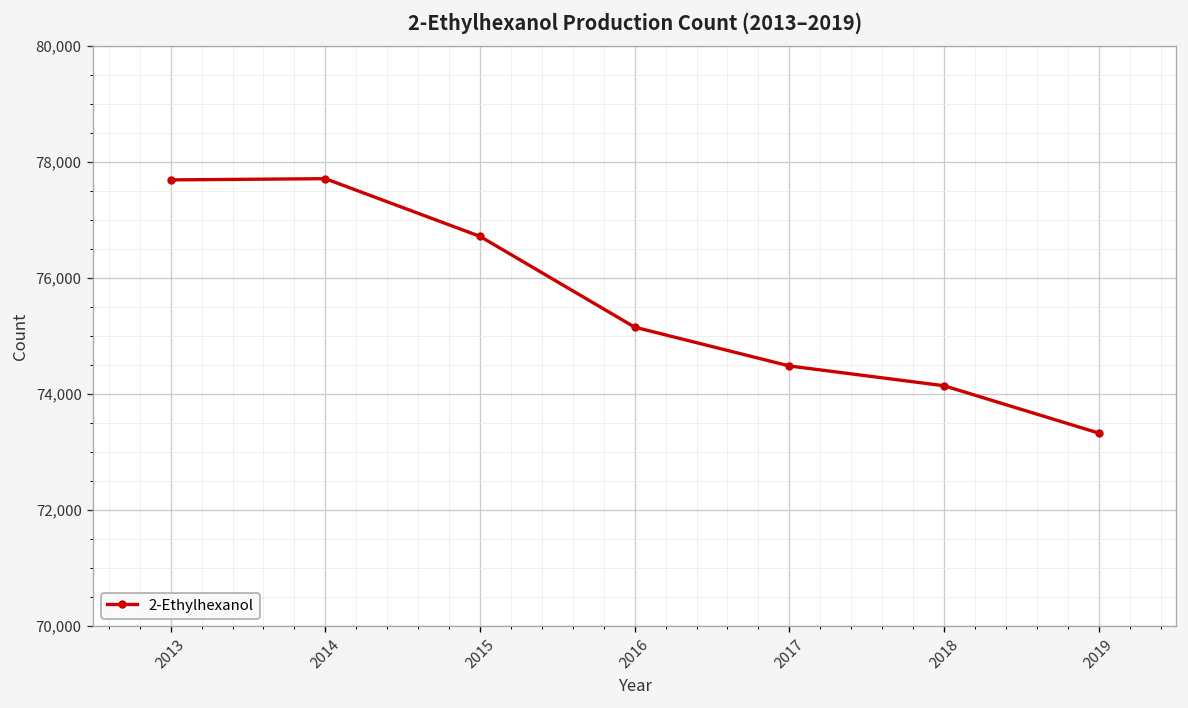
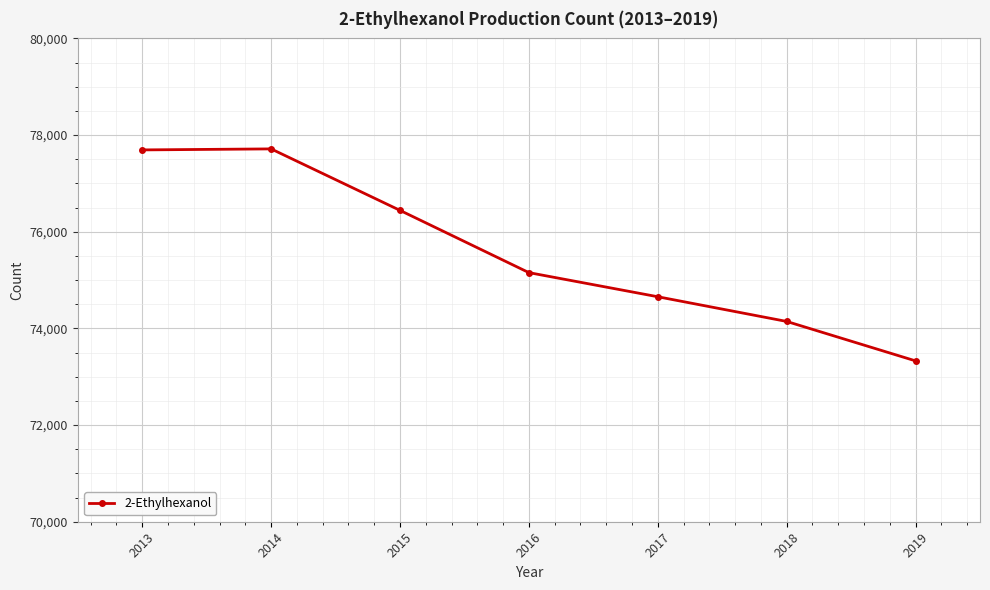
  {
    "2013": "77,700",
    "2014": "77,700",
-   "2015": "76,700",
+   "2015": "76,400",
    "2016": "75,200",
-   "2017": "74,500",
+   "2017": "74,700",
    "2018": "74,100",
    "2019": "73,300"
  }
